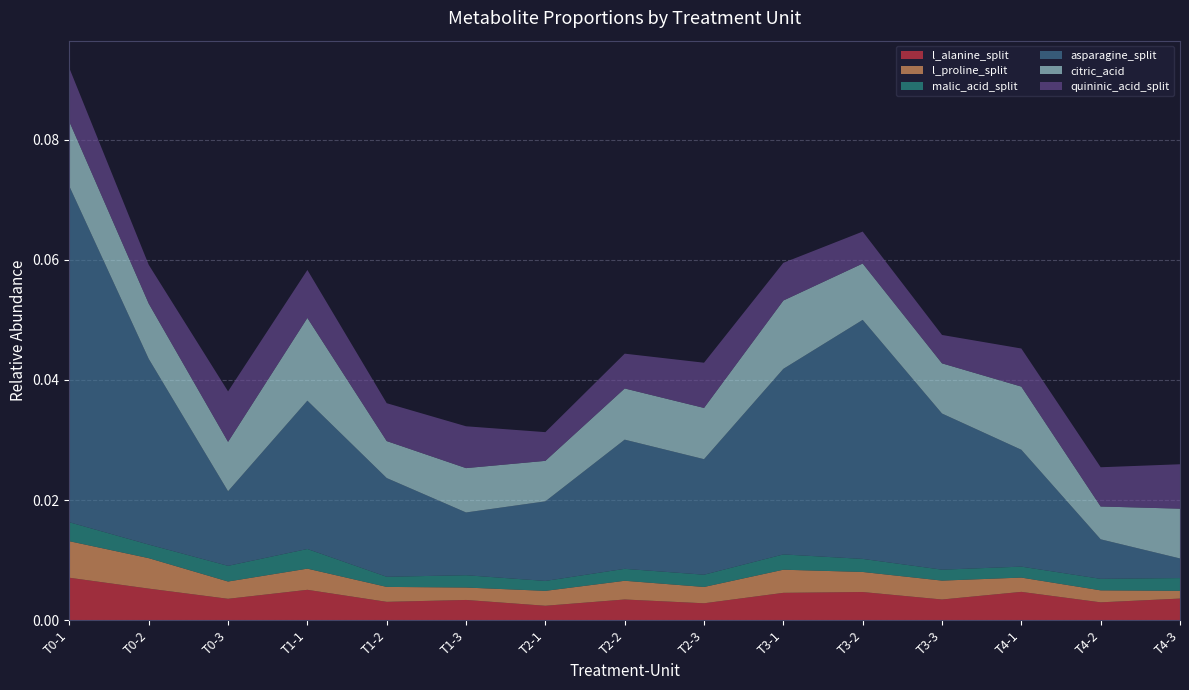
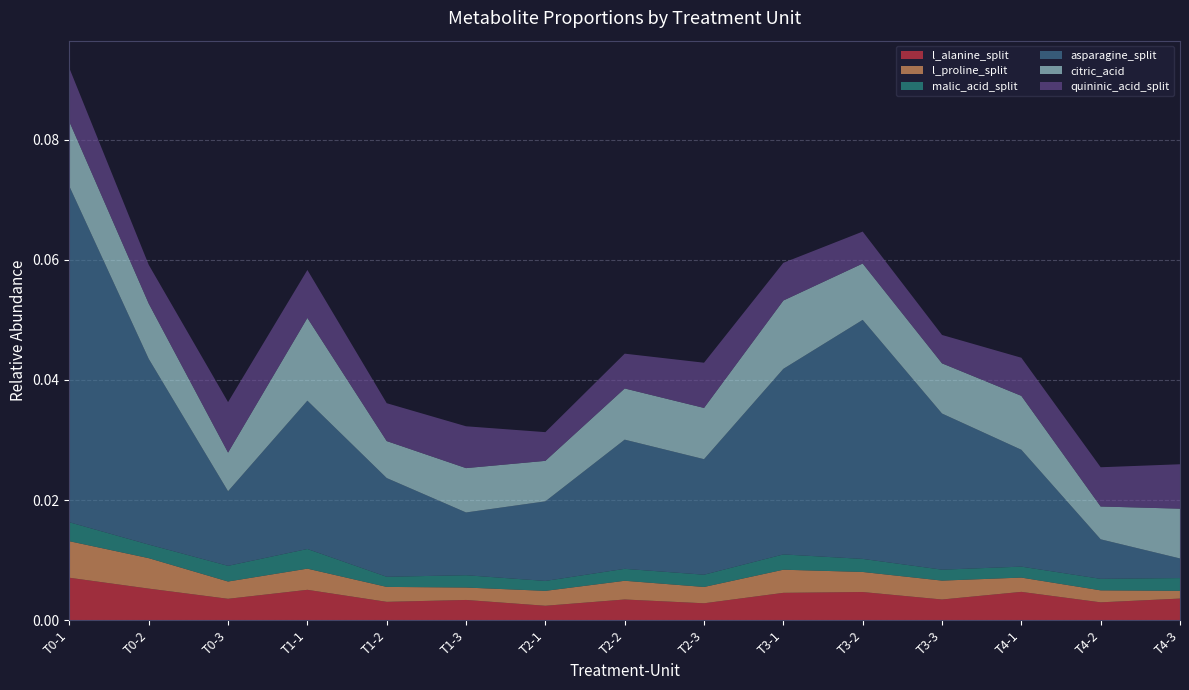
  {
    "l_alanine_split": {
      "T0-1": 0.007,
      "T0-2": 0.005,
      "T0-3": 0.004,
      "T1-1": 0.005,
      "T1-2": 0.003,
      "T1-3": 0.003,
      "T2-1": 0.002,
      "T2-2": 0.003,
      "T2-3": 0.003,
      "T3-1": 0.005,
      "T3-2": 0.005,
      "T3-3": 0.003,
      "T4-1": 0.005,
      "T4-2": 0.003,
      "T4-3": 0.004
    },
    "l_proline_split": {
      "T0-1": 0.006,
      "T0-2": 0.005,
      "T0-3": 0.003,
      "T1-1": 0.004,
      "T1-2": 0.002,
      "T1-3": 0.002,
      "T2-1": 0.002,
      "T2-2": 0.003,
      "T2-3": 0.003,
      "T3-1": 0.004,
      "T3-2": 0.003,
      "T3-3": 0.003,
      "T4-1": 0.002,
      "T4-2": 0.002,
      "T4-3": 0.001
    },
    "citric_acid": {
      "T0-1": 0.011,
      "T0-2": 0.009,
-     "T0-3": 0.008,
+     "T0-3": 0.006,
      "T1-1": 0.014,
      "T1-2": 0.006,
      "T1-3": 0.007,
      "T2-1": 0.007,
      "T2-2": 0.009,
      "T2-3": 0.009,
      "T3-1": 0.011,
      "T3-2": 0.009,
      "T3-3": 0.008,
-     "T4-1": 0.011,
+     "T4-1": 0.009,
      "T4-2": 0.005,
      "T4-3": 0.008
    }
  }
